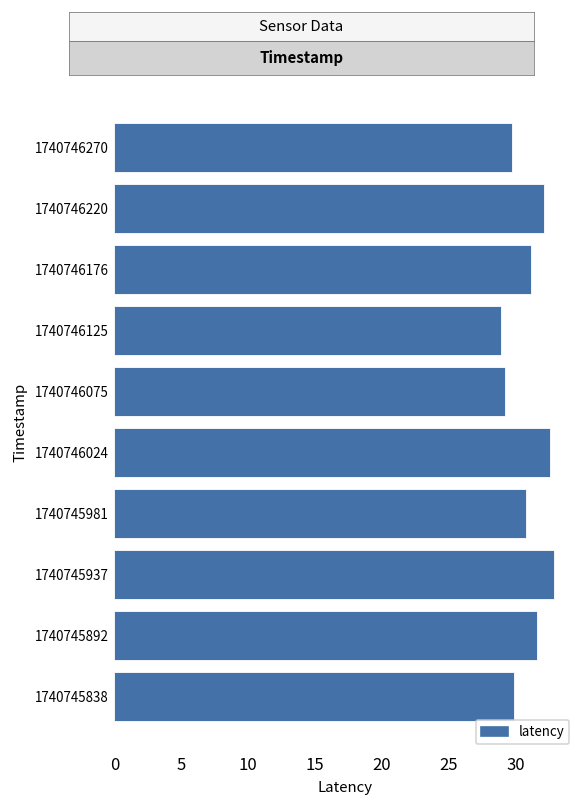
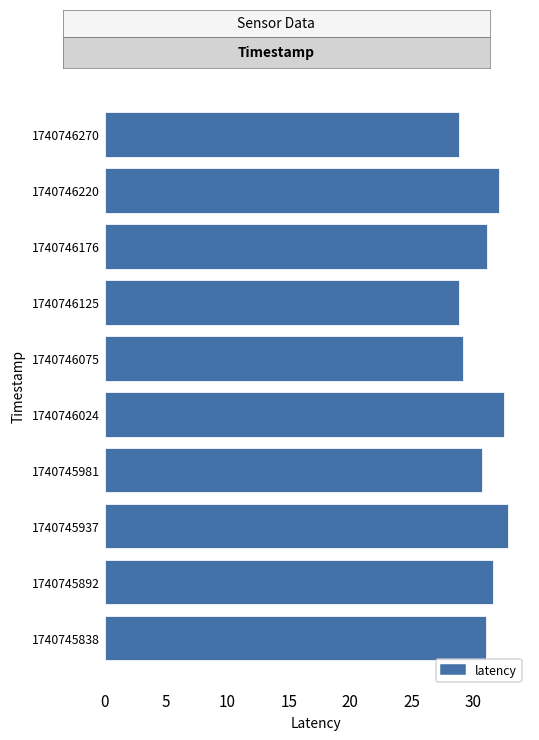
  {
-   "1740746270": 29.7,
+   "1740746270": 28.9,
    "1740746220": 32.1,
    "1740746176": 31.1,
    "1740746125": 28.9,
    "1740746075": 29.2,
    "1740746024": 32.6,
    "1740745981": 30.8,
    "1740745937": 32.8,
    "1740745892": 31.6,
-   "1740745838": 29.9
+   "1740745838": 31.0
  }
